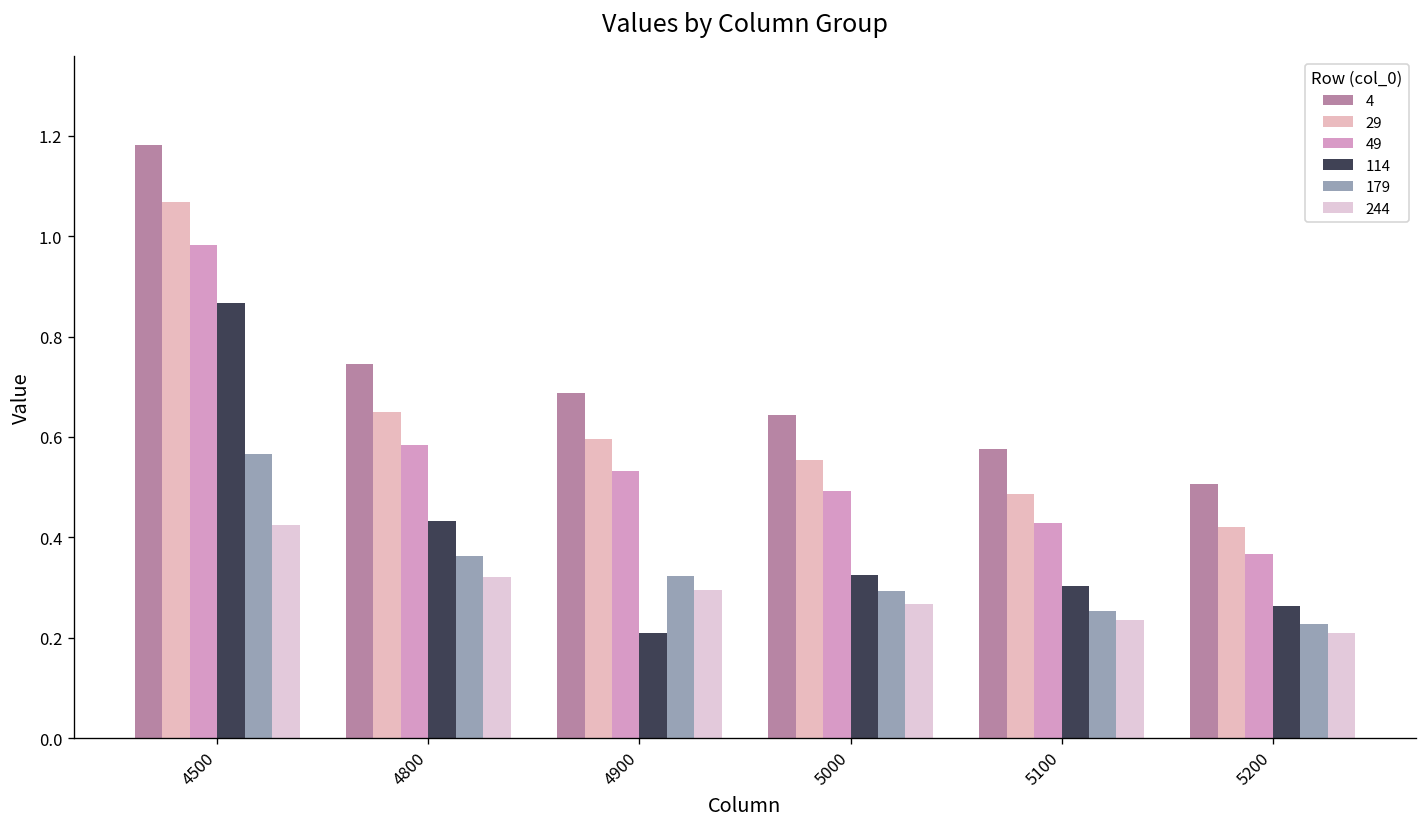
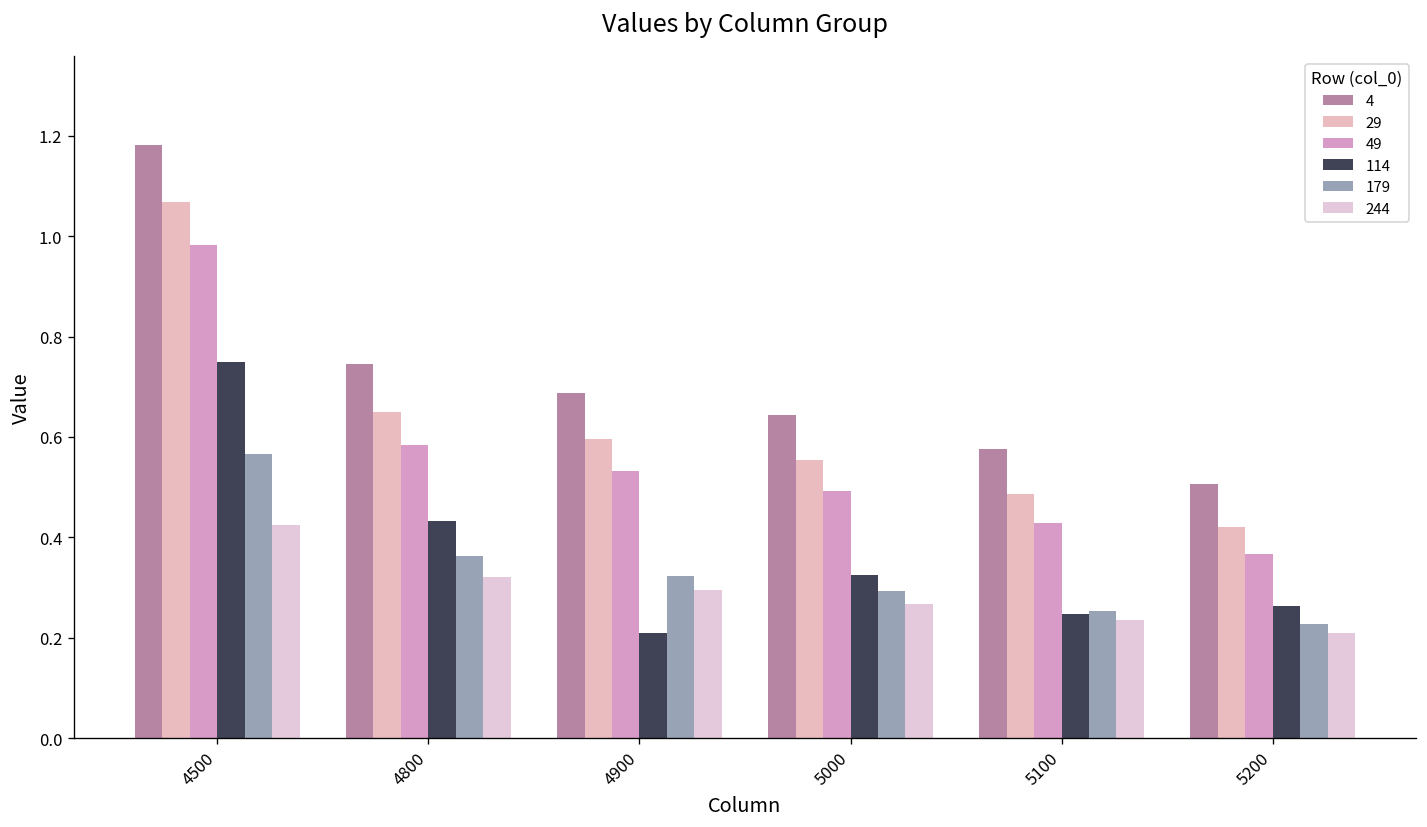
  {
    "114": {
-     "4500": 0.87,
+     "4500": 0.75,
      "4800": 0.43,
      "4900": 0.21,
      "5000": 0.33,
-     "5100": 0.30,
+     "5100": 0.25,
      "5200": 0.26
    }
  }
